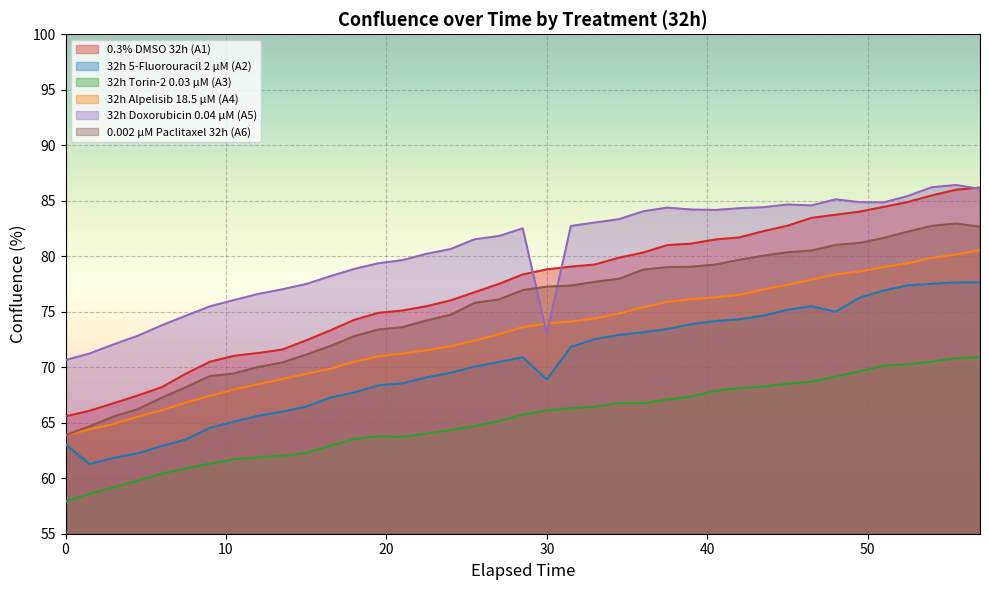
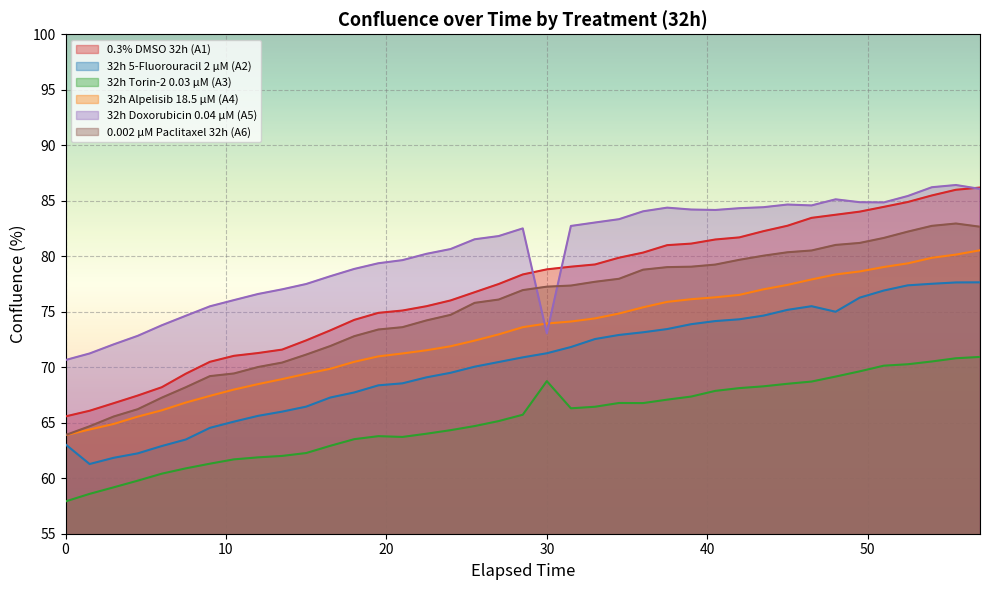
  {
    "32h 5-Fluorouracil 2 µM (A2)": {
      "0": 63.1,
-     "30": 68.9
+     "30": 71.3
    },
    "32h Torin-2 0.03 µM (A3)": {
      "0": 57.9,
-     "30": 66.1
+     "30": 68.8
    },
    "32h Doxorubicin 0.04 µM (A5)": {
      "0": 70.7,
      "30": 73.1
    }
  }
